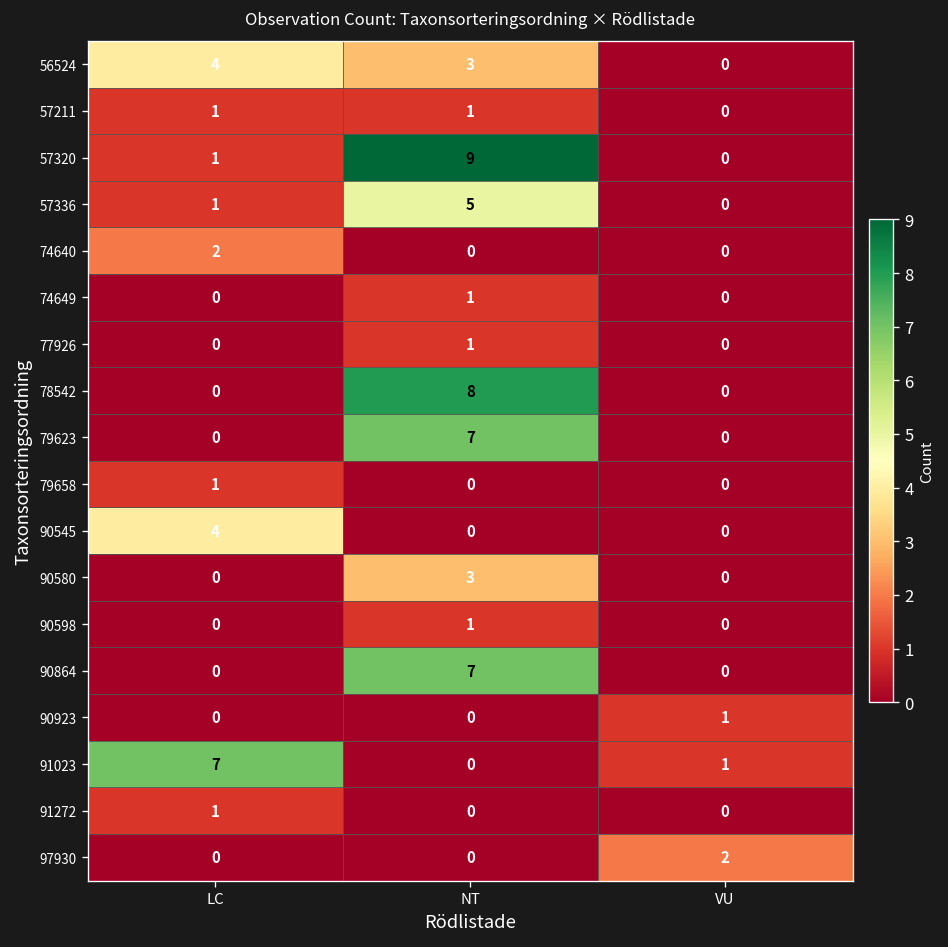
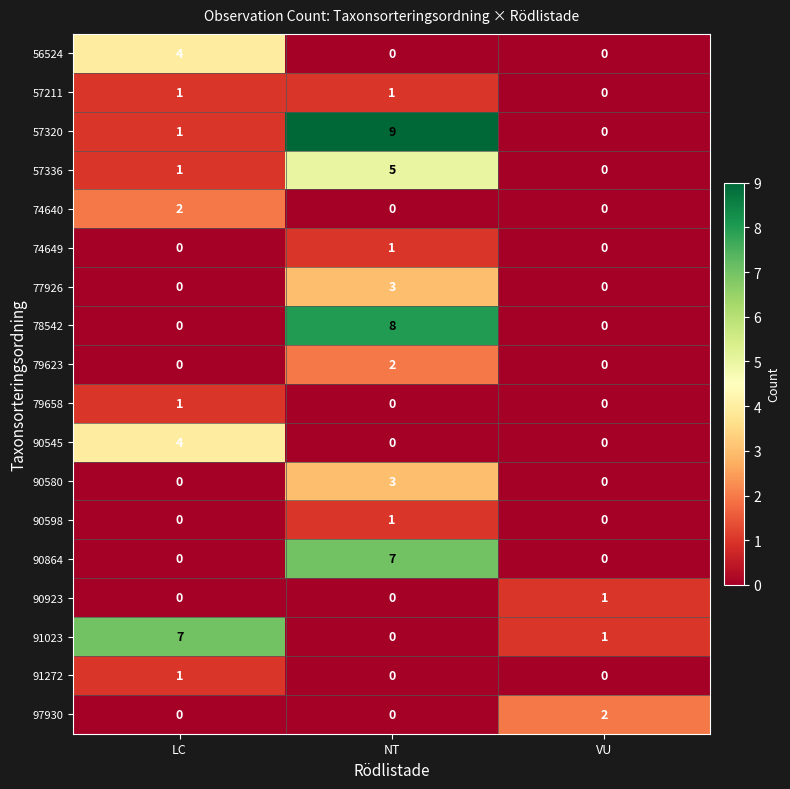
  {
    "56524": {
      "LC": 4,
-     "NT": 3,
+     "NT": 0,
      "VU": 0
    },
    "57211": {
      "LC": 1,
      "NT": 1,
      "VU": 0
    },
    "57320": {
      "LC": 1,
      "NT": 9,
      "VU": 0
    },
    "57336": {
      "LC": 1,
      "NT": 5,
      "VU": 0
    },
    "74640": {
      "LC": 2,
      "NT": 0,
      "VU": 0
    },
    "74649": {
      "LC": 0,
      "NT": 1,
      "VU": 0
    },
    "77926": {
      "LC": 0,
-     "NT": 1,
+     "NT": 3,
      "VU": 0
    },
    "78542": {
      "LC": 0,
      "NT": 8,
      "VU": 0
    },
    "79623": {
      "LC": 0,
-     "NT": 7,
+     "NT": 2,
      "VU": 0
    },
    "79658": {
      "LC": 1,
      "NT": 0,
      "VU": 0
    },
    "90545": {
      "LC": 4,
      "NT": 0,
      "VU": 0
    },
    "90580": {
      "LC": 0,
      "NT": 3,
      "VU": 0
    },
    "90598": {
      "LC": 0,
      "NT": 1,
      "VU": 0
    },
    "90864": {
      "LC": 0,
      "NT": 7,
      "VU": 0
    },
    "90923": {
      "LC": 0,
      "NT": 0,
      "VU": 1
    },
    "91023": {
      "LC": 7,
      "NT": 0,
      "VU": 1
    },
    "91272": {
      "LC": 1,
      "NT": 0,
      "VU": 0
    },
    "97930": {
      "LC": 0,
      "NT": 0,
      "VU": 2
    }
  }
